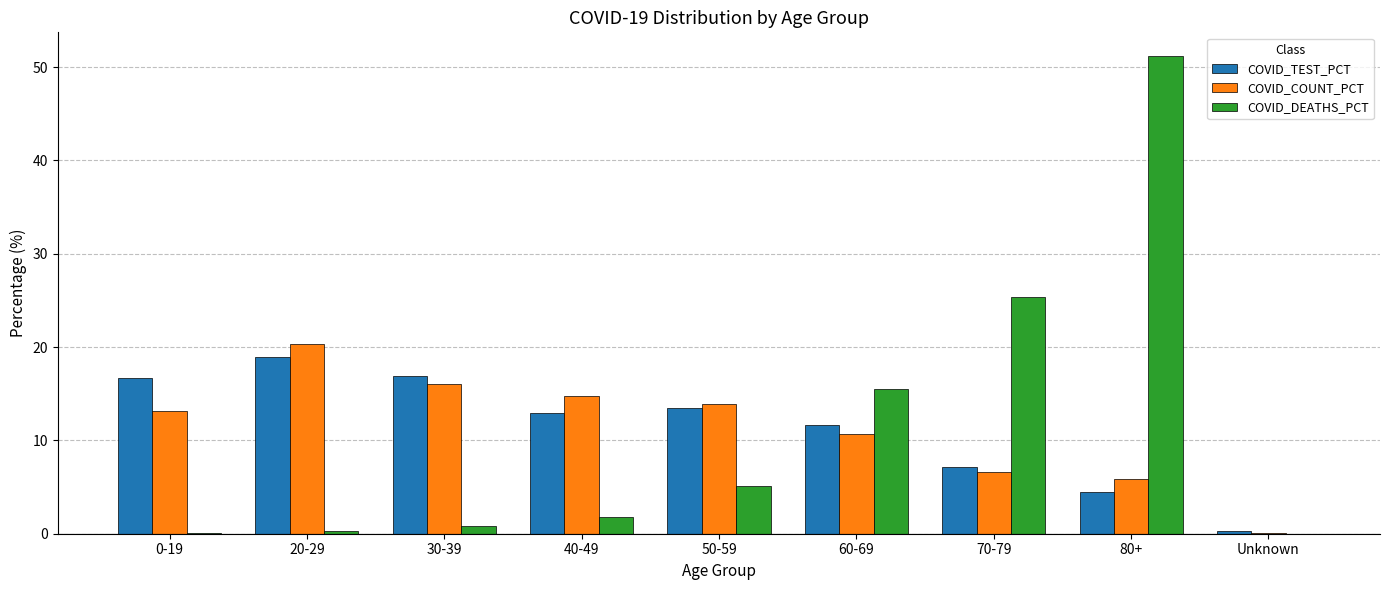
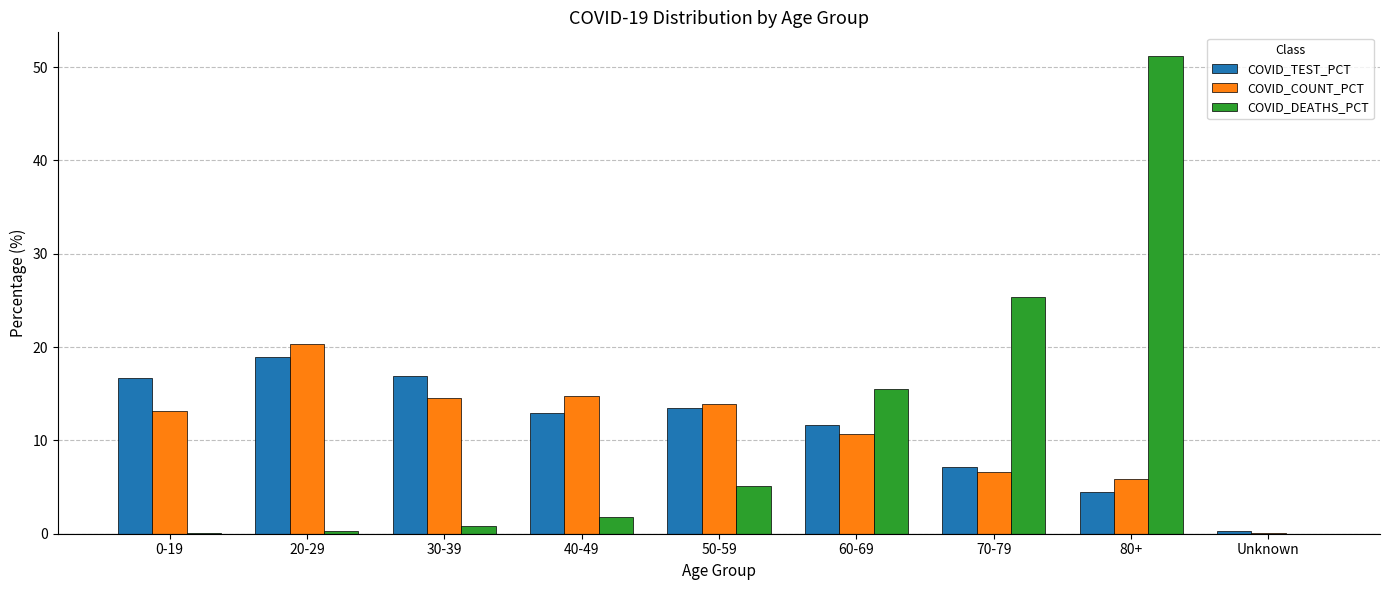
  {
    "COVID_TEST_PCT": {
      "0-19": 17,
      "20-29": 19,
      "30-39": 17,
      "40-49": 13,
      "50-59": 13,
      "60-69": 12,
      "70-79": 7,
      "80+": 4,
      "Unknown": 0
    },
    "COVID_COUNT_PCT": {
      "0-19": 13,
      "20-29": 20,
-     "30-39": 16,
+     "30-39": 15,
      "40-49": 15,
      "50-59": 14,
      "60-69": 11,
      "70-79": 7,
      "80+": 6
    },
    "COVID_DEATHS_PCT": {
      "20-29": 0,
      "30-39": 1,
      "40-49": 2,
      "50-59": 5,
      "60-69": 16,
      "70-79": 25,
      "80+": 51,
      "Unknown": 0
    }
  }
